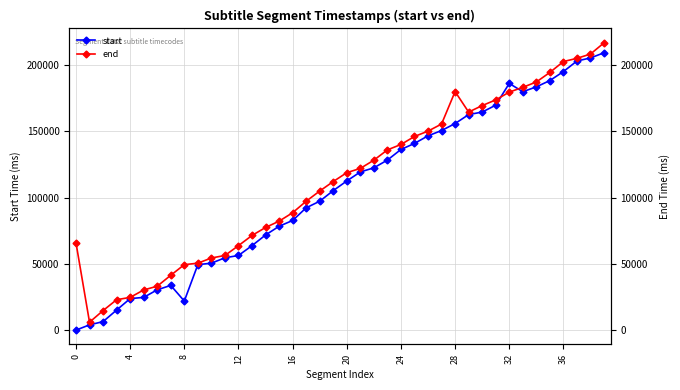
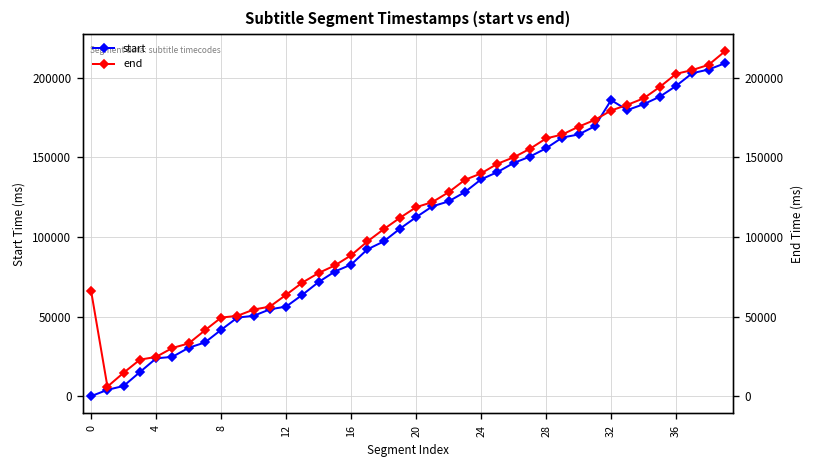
  {
    "start": {
      "0": 0,
-     "8": 22000,
+     "8": 42000,
      "12": 56000,
      "16": 83000,
      "20": 112000,
      "24": 136000,
      "28": 156000,
      "32": 186000,
      "36": 195000
    },
    "end": {
      "0": 66000,
      "8": 49000,
      "12": 64000,
      "16": 89000,
      "20": 119000,
      "24": 140000,
-     "28": 180000,
+     "28": 162000,
      "32": 180000,
      "36": 203000
    }
  }
